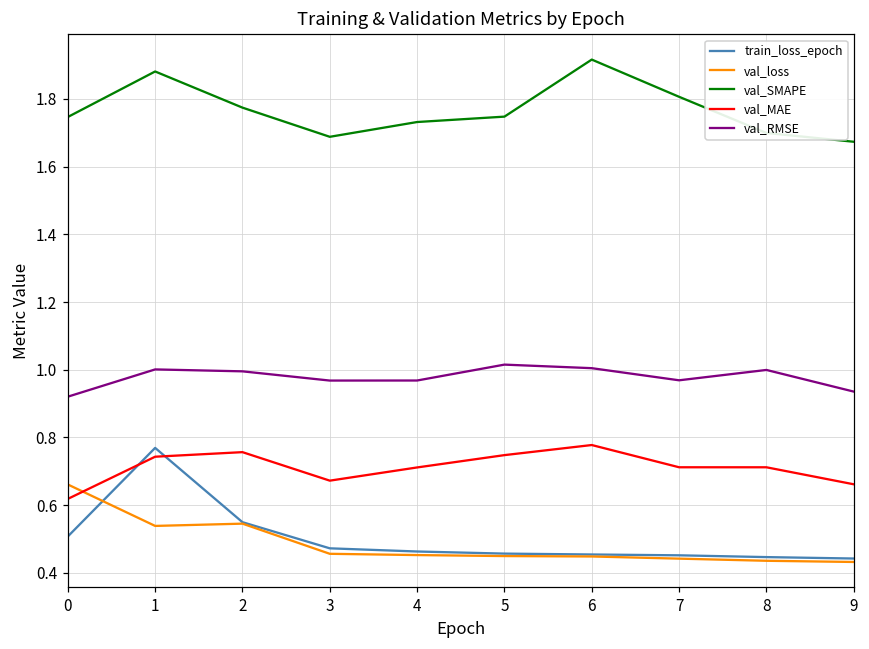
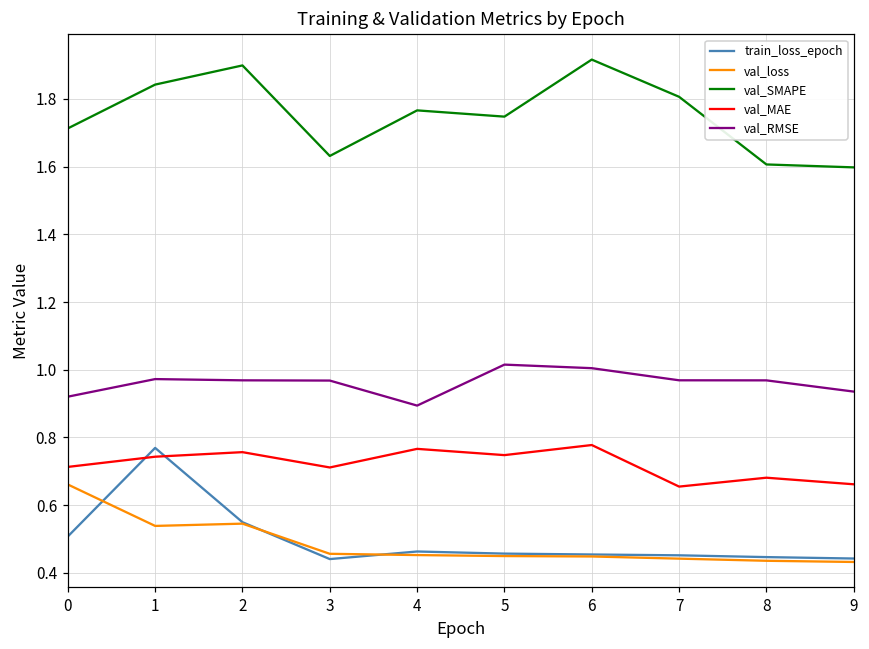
  {
    "train_loss_epoch": {
      "0": 0.51,
      "1": 0.77,
-     "3": 0.47,
+     "3": 0.44,
      "4": 0.46,
      "7": 0.45,
      "8": 0.45,
      "9": 0.44
    },
    "val_loss": {
      "0": 0.66,
      "1": 0.54,
      "3": 0.46,
      "4": 0.45,
      "7": 0.44,
      "8": 0.44,
      "9": 0.43
    },
    "val_SMAPE": {
-     "0": 1.75,
-     "1": 1.88,
-     "2": 1.77,
-     "3": 1.69,
-     "4": 1.73,
+     "0": 1.71,
+     "1": 1.84,
+     "2": 1.90,
+     "3": 1.63,
+     "4": 1.77,
      "5": 1.75,
      "6": 1.92,
      "7": 1.81,
-     "8": 1.70,
-     "9": 1.67
+     "8": 1.61,
+     "9": 1.60
    },
    "val_MAE": {
-     "0": 0.62,
+     "0": 0.71,
      "1": 0.74,
      "2": 0.76,
-     "3": 0.67,
-     "4": 0.71,
+     "3": 0.71,
+     "4": 0.77,
      "5": 0.75,
      "6": 0.78,
-     "7": 0.71,
-     "8": 0.71,
+     "7": 0.65,
+     "8": 0.68,
      "9": 0.66
    },
    "val_RMSE": {
      "0": 0.92,
-     "1": 1.00,
-     "2": 1.00,
+     "1": 0.97,
+     "2": 0.97,
      "3": 0.97,
-     "4": 0.97,
+     "4": 0.89,
      "5": 1.02,
      "6": 1.00,
      "7": 0.97,
-     "8": 1.00,
+     "8": 0.97,
      "9": 0.94
    }
  }
